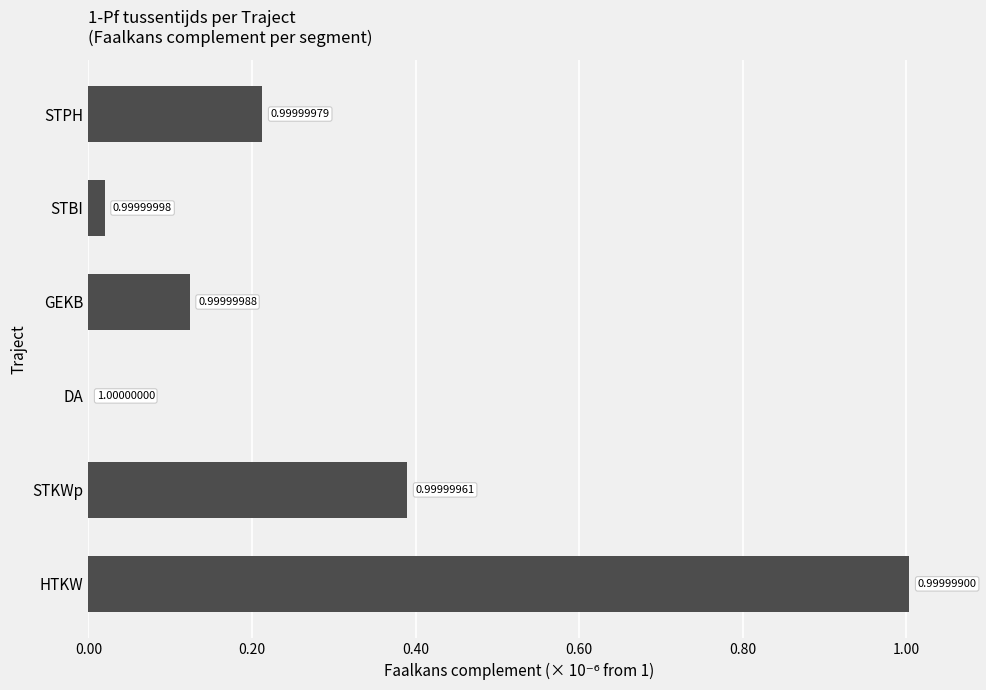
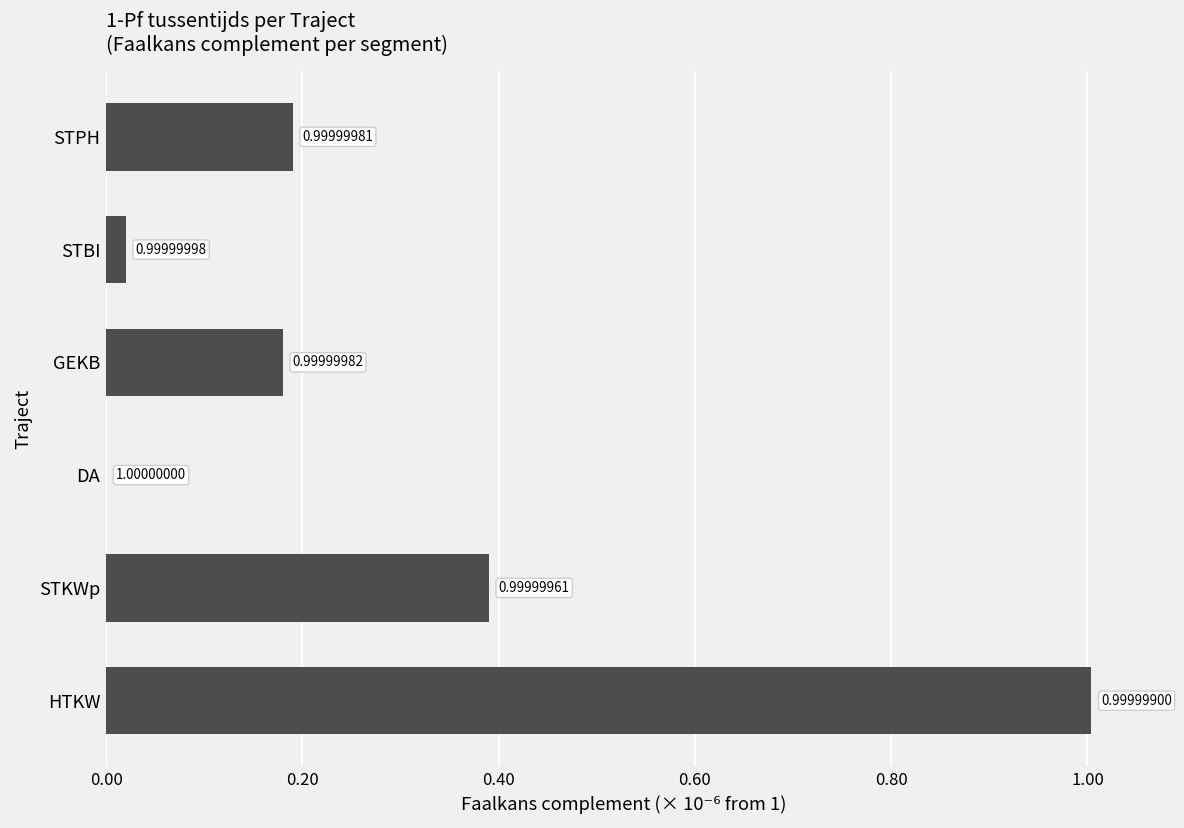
  {
-   "STPH": 0.99999979,
-   "GEKB": 0.99999988
+   "STPH": 0.99999981,
+   "GEKB": 0.99999982
  }
